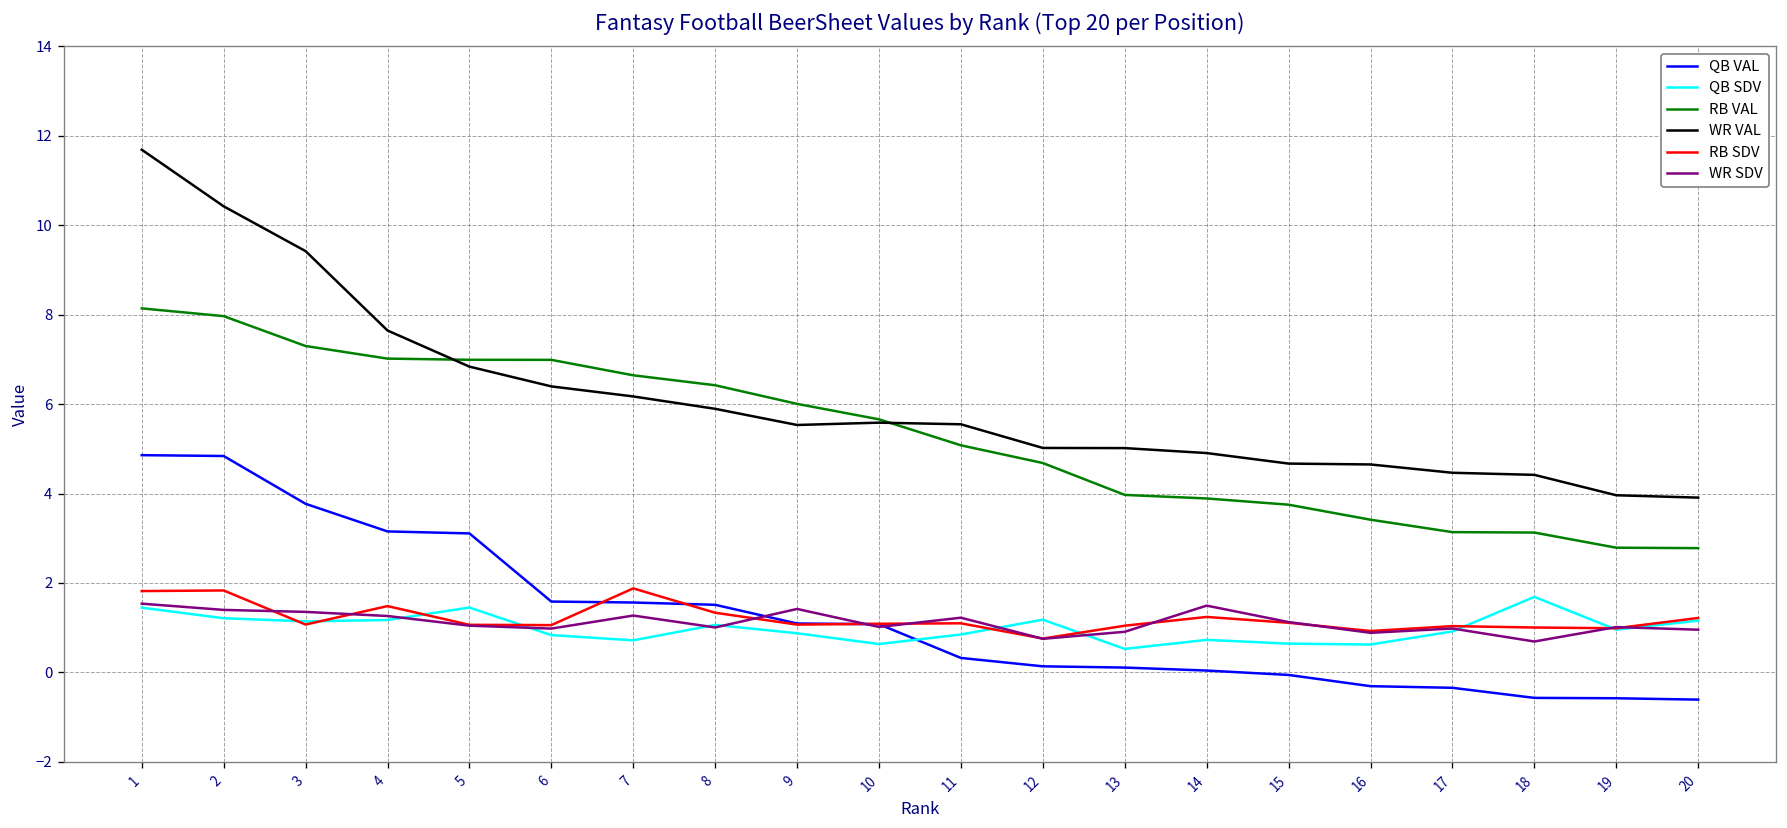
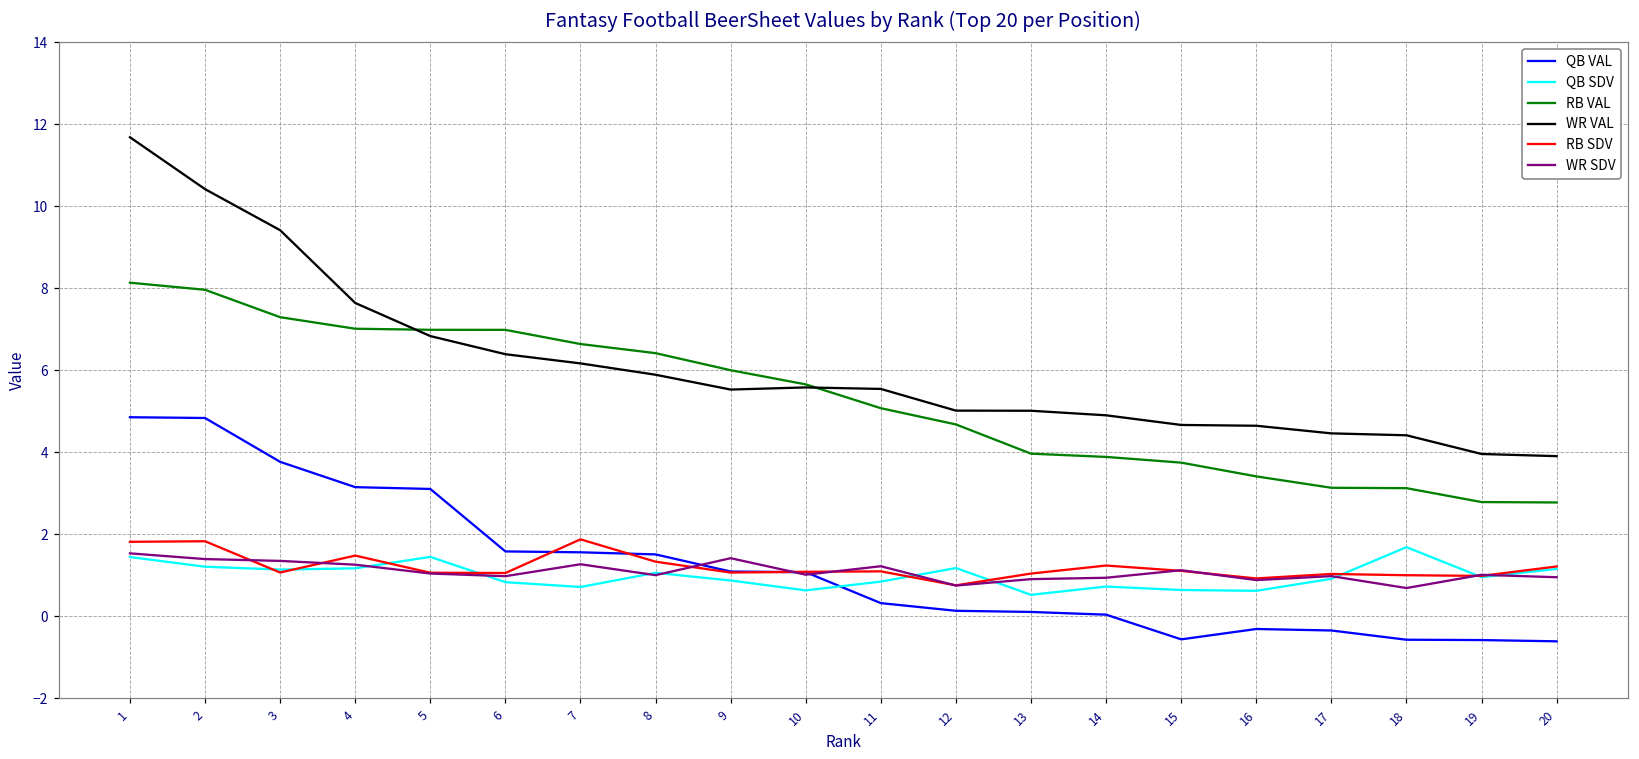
  {
    "QB VAL": {
      "1": 4.9,
      "2": 4.8,
      "3": 3.8,
      "4": 3.2,
      "5": 3.1,
      "6": 1.6,
      "7": 1.6,
      "8": 1.5,
      "11": 0.3,
      "12": 0.1,
      "13": 0.1,
      "14": 0.0,
-     "15": -0.1,
+     "15": -0.6,
      "16": -0.3,
      "17": -0.3,
      "18": -0.6,
      "19": -0.6,
      "20": -0.6
    },
    "QB SDV": {
      "1": 1.4,
      "2": 1.2,
      "3": 1.1,
      "4": 1.2,
      "5": 1.5,
      "6": 0.8,
      "7": 0.7,
      "9": 0.9,
      "10": 0.6,
      "11": 0.8,
      "12": 1.2,
      "13": 0.5,
      "14": 0.7,
      "15": 0.6,
      "16": 0.6,
      "18": 1.7
    },
    "RB VAL": {
      "1": 8.1,
      "2": 8.0,
      "3": 7.3,
      "4": 7.0,
      "5": 7.0,
      "6": 7.0,
      "7": 6.6,
      "8": 6.4,
      "9": 6.0,
      "10": 5.7,
      "11": 5.1,
      "12": 4.7,
      "13": 4.0,
      "14": 3.9,
      "15": 3.8,
      "16": 3.4,
      "17": 3.1,
      "18": 3.1,
      "19": 2.8,
      "20": 2.8
    },
    "WR VAL": {
      "1": 11.7,
      "2": 10.4,
      "3": 9.4,
      "4": 7.6,
      "5": 6.8,
      "6": 6.4,
      "7": 6.2,
      "8": 5.9,
      "9": 5.5,
      "10": 5.6,
      "11": 5.5,
      "12": 5.0,
      "13": 5.0,
      "14": 4.9,
      "15": 4.7,
      "16": 4.7,
      "17": 4.5,
      "18": 4.4,
      "19": 4.0,
      "20": 3.9
    },
    "RB SDV": {
      "1": 1.8,
      "2": 1.8,
      "3": 1.1,
      "4": 1.5,
      "6": 1.1,
      "7": 1.9,
      "8": 1.3,
      "11": 1.1,
      "13": 1.0,
      "14": 1.2,
      "18": 1.0
    },
    "WR SDV": {
      "1": 1.5,
      "2": 1.4,
      "3": 1.4,
      "4": 1.3,
      "6": 1.0,
      "7": 1.3,
      "9": 1.4,
      "11": 1.2,
      "13": 0.9,
-     "14": 1.5,
+     "14": 0.9,
      "18": 0.7,
      "20": 1.0
    }
  }
